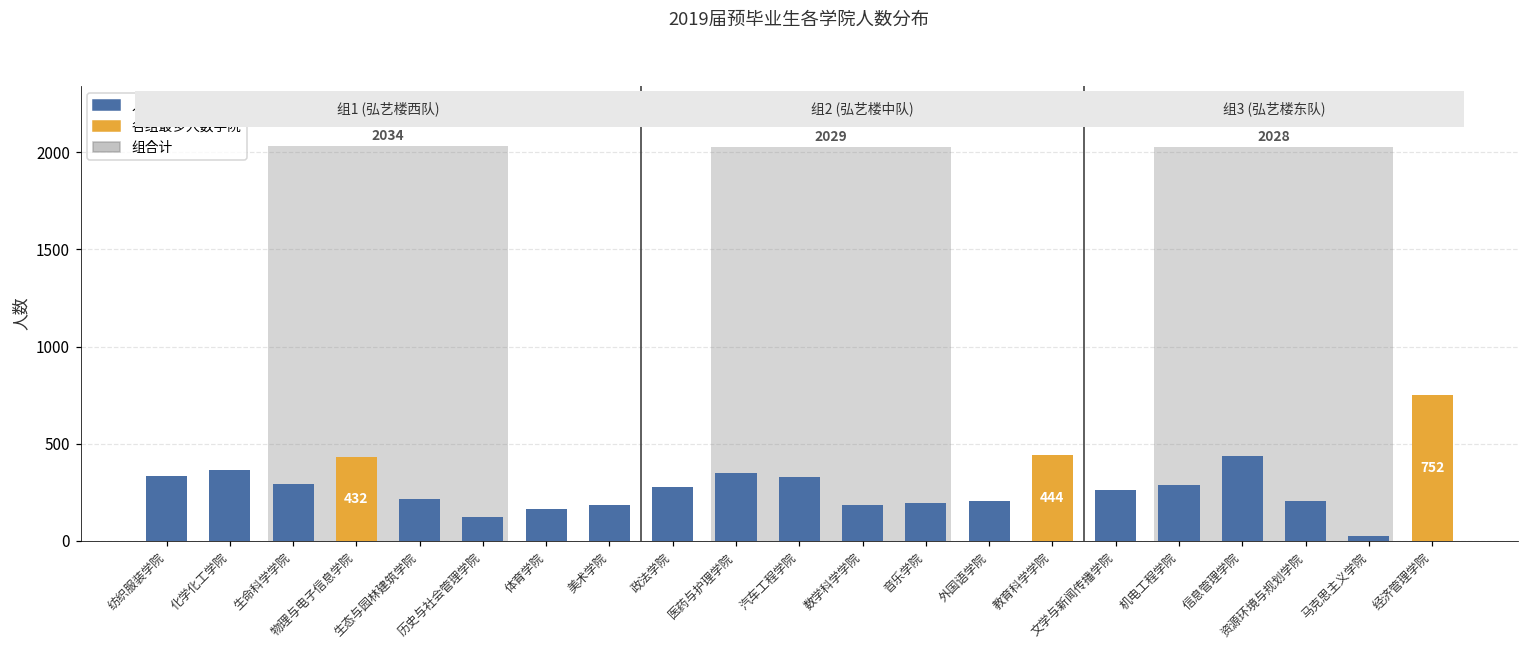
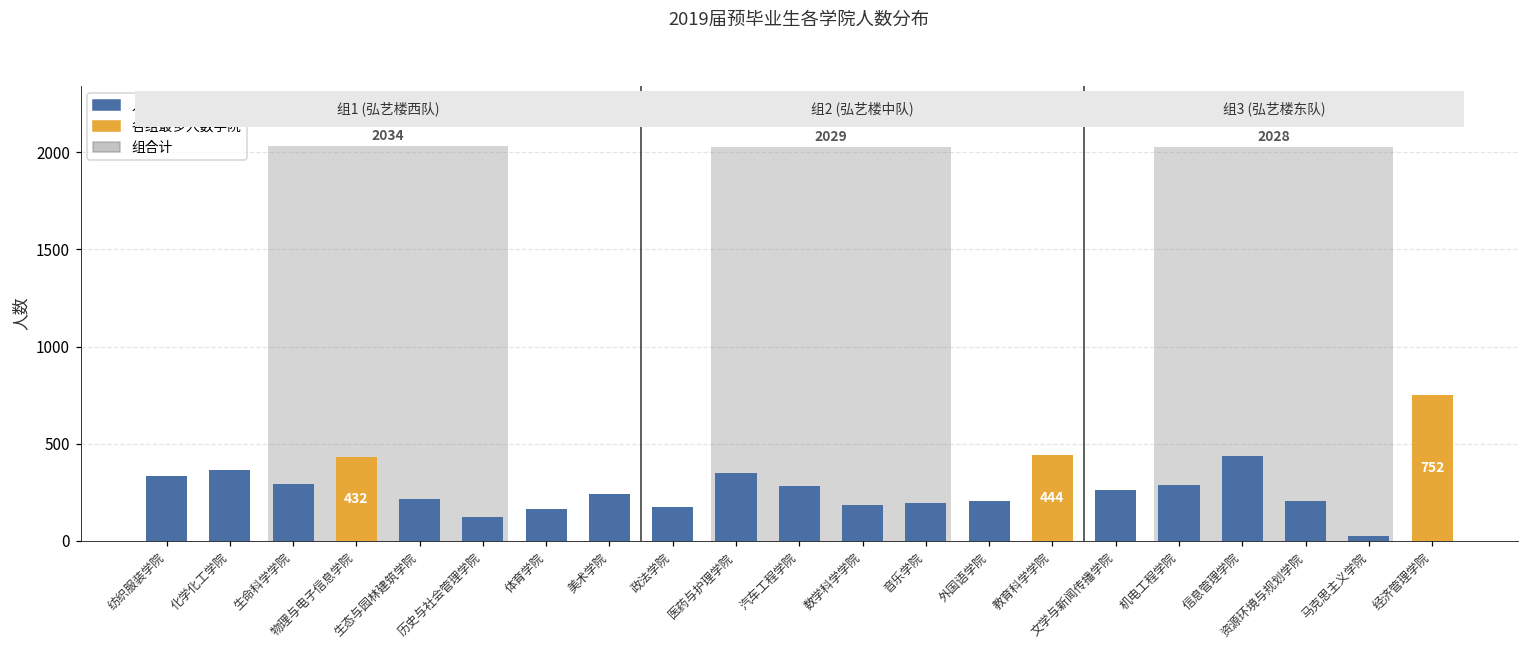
  {
    "人数": {
      "纺织服装学院": 330,
      "化学化工学院": 370,
      "体育学院": 160,
-     "美术学院": 180,
-     "政法学院": 280,
-     "汽车工程学院": 330,
+     "美术学院": 240,
+     "政法学院": 170,
+     "汽车工程学院": 280,
      "外国语学院": 210,
      "文学与新闻传播学院": 260
    }
  }
